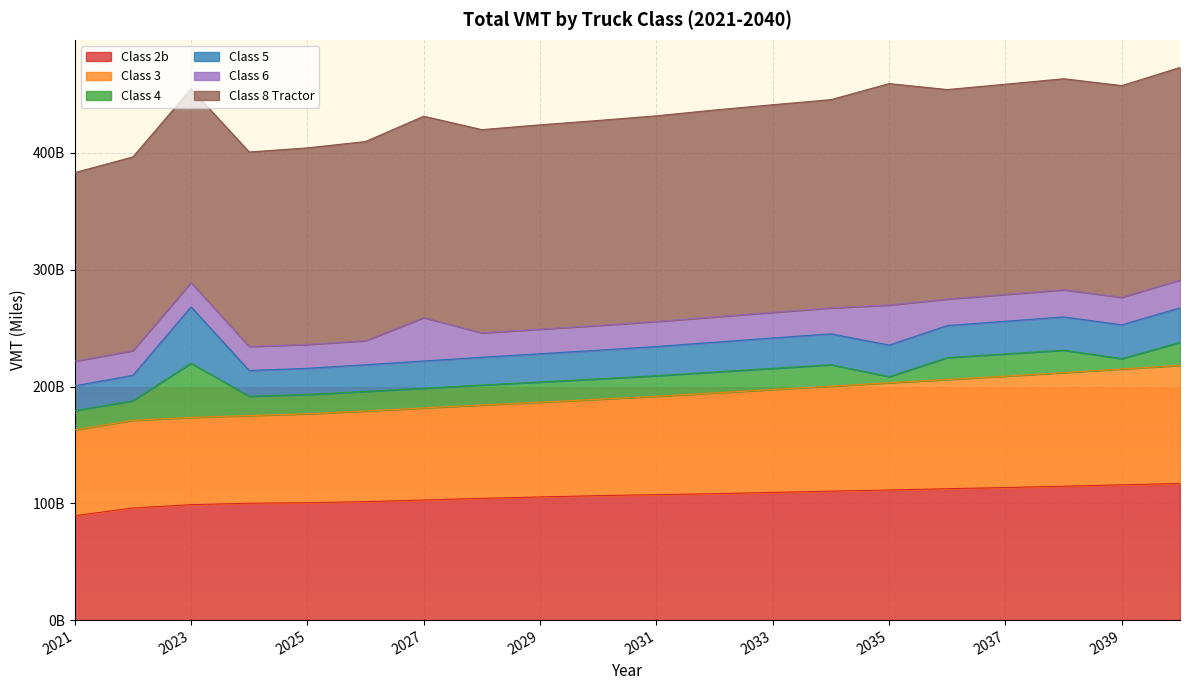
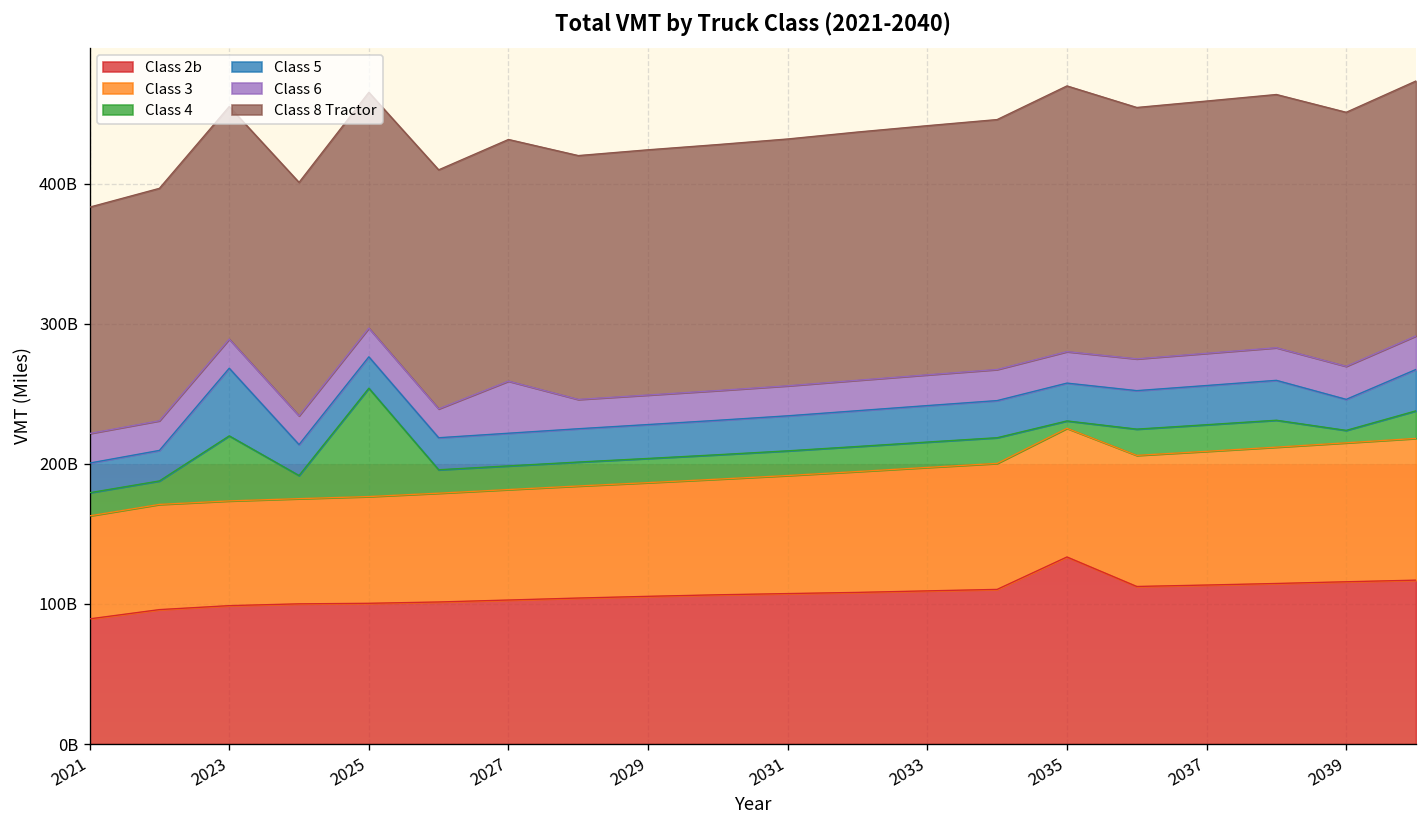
  {
    "Class 2b": {
      "2021": 89000000000,
      "2023": 99000000000,
      "2025": 100000000000,
      "2027": 103000000000,
      "2029": 105000000000,
      "2031": 107000000000,
      "2033": 109000000000,
-     "2035": 111000000000,
+     "2035": 134000000000,
      "2037": 114000000000,
      "2039": 116000000000
    },
    "Class 3": {
      "2021": 73000000000,
      "2023": 75000000000,
      "2025": 76000000000,
      "2027": 79000000000,
      "2029": 81000000000,
      "2031": 84000000000,
      "2033": 88000000000,
      "2035": 92000000000,
      "2037": 95000000000,
      "2039": 99000000000
    },
    "Class 4": {
      "2021": 17000000000,
      "2023": 46000000000,
-     "2025": 17000000000,
+     "2025": 77000000000,
      "2027": 17000000000,
      "2029": 17000000000,
      "2031": 18000000000,
      "2033": 18000000000,
      "2035": 5000000000,
      "2037": 19000000000,
      "2039": 9000000000
    },
    "Class 5": {
      "2021": 21000000000,
      "2023": 48000000000,
      "2025": 22000000000,
      "2027": 23000000000,
      "2029": 24000000000,
      "2031": 25000000000,
      "2033": 26000000000,
      "2035": 27000000000,
      "2037": 28000000000,
-     "2039": 29000000000
+     "2039": 22000000000
    },
    "Class 6": {
      "2021": 21000000000,
      "2023": 21000000000,
      "2025": 20000000000,
      "2027": 37000000000,
      "2029": 21000000000,
      "2031": 21000000000,
      "2033": 22000000000,
-     "2035": 34000000000,
+     "2035": 22000000000,
      "2037": 23000000000,
      "2039": 24000000000
    },
    "Class 8 Tractor": {
      "2021": 162000000000,
      "2027": 172000000000,
      "2029": 175000000000,
      "2031": 176000000000,
      "2033": 178000000000,
      "2035": 190000000000,
      "2037": 180000000000,
      "2039": 181000000000
    }
  }
